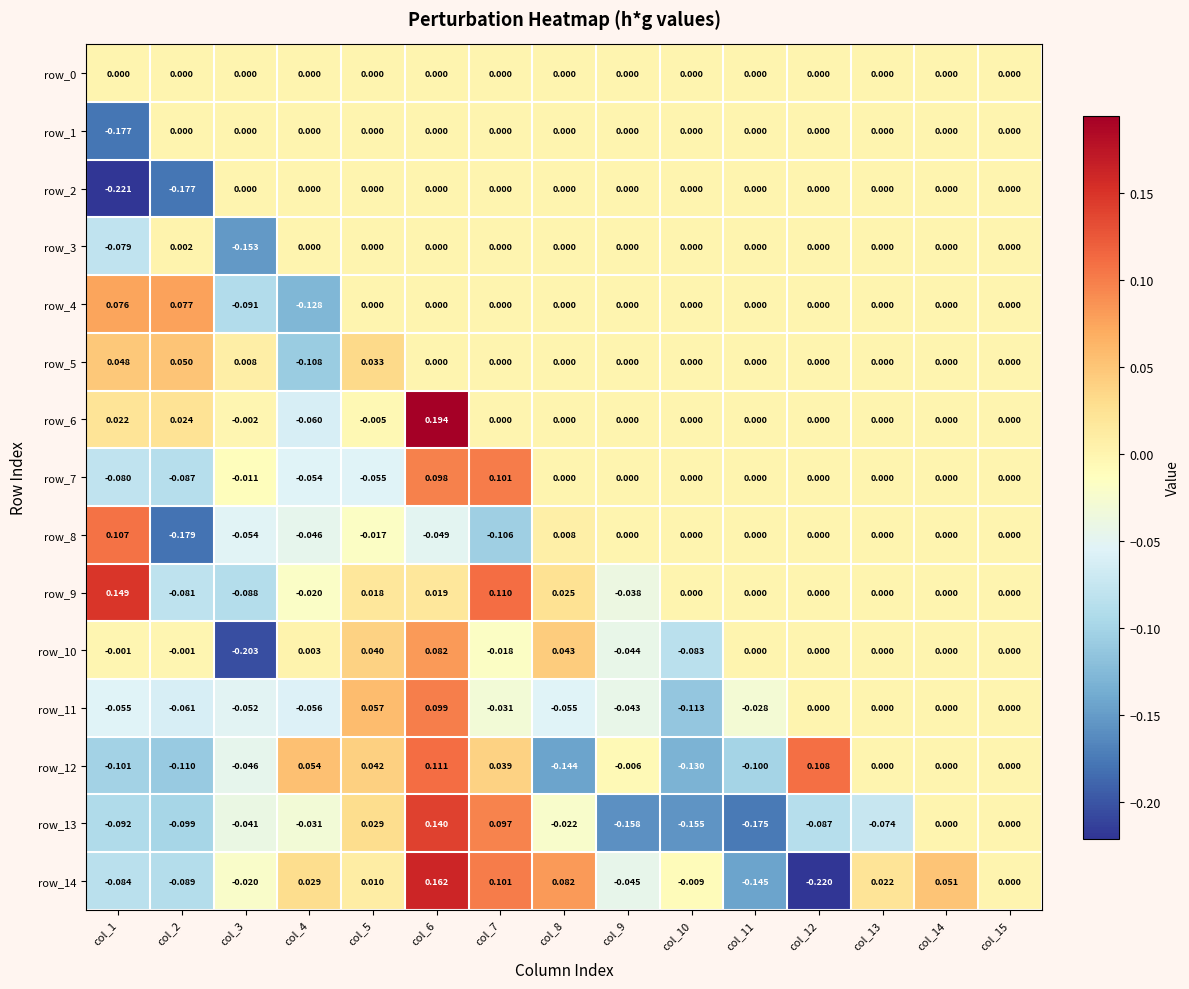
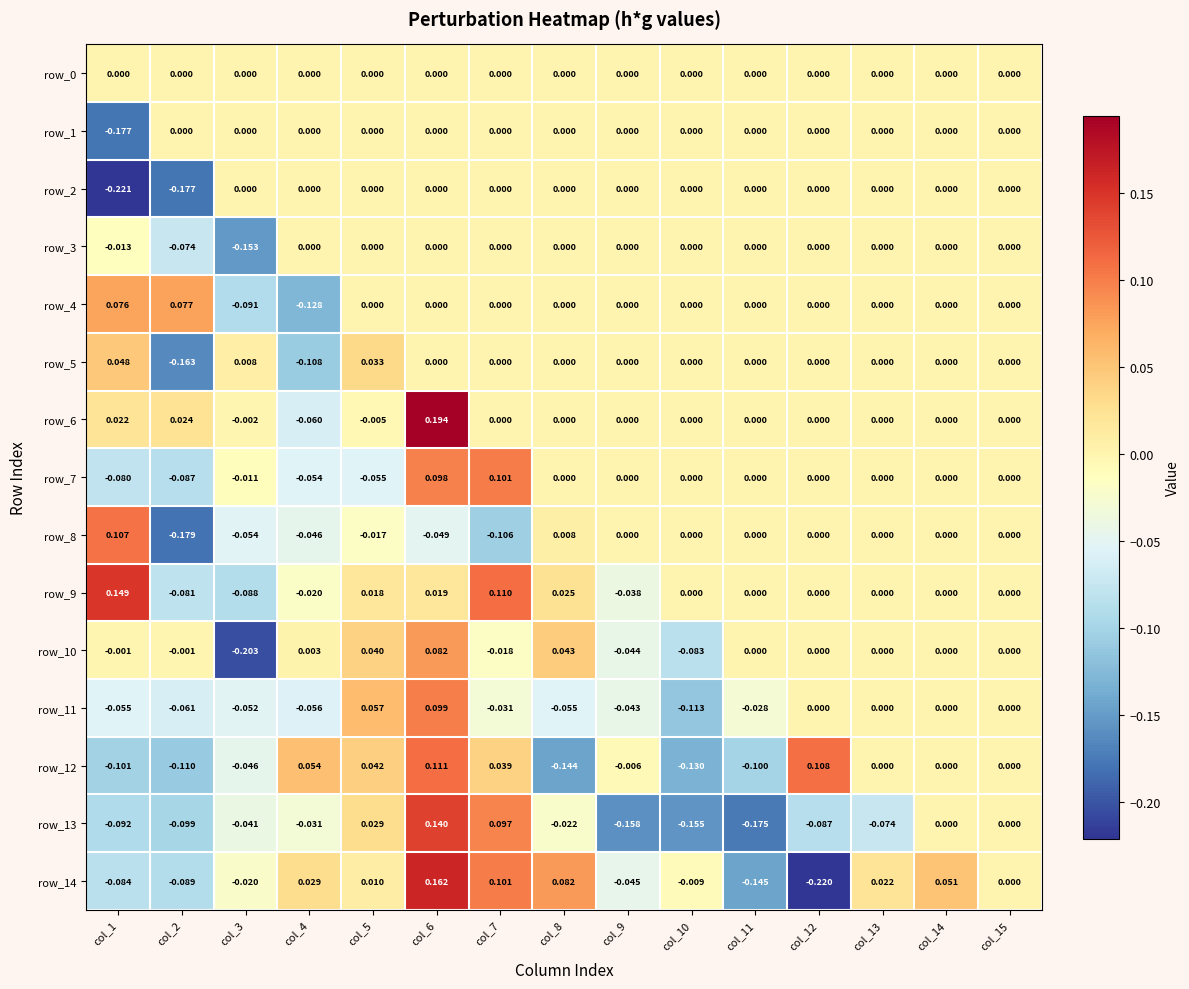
  {
    "row_3": {
-     "col_1": -0.079,
-     "col_2": 0.002,
+     "col_1": -0.013,
+     "col_2": -0.074,
      "col_3": -0.153,
      "col_4": 0.000,
      "col_5": 0.000,
      "col_6": 0.000,
      "col_7": 0.000,
      "col_8": 0.000,
      "col_9": 0.000,
      "col_10": 0.000,
      "col_11": 0.000,
      "col_12": 0.000,
      "col_13": 0.000,
      "col_14": 0.000,
      "col_15": 0.000
    },
    "row_5": {
      "col_1": 0.048,
-     "col_2": 0.050,
+     "col_2": -0.163,
      "col_3": 0.008,
      "col_4": -0.108,
      "col_5": 0.033,
      "col_6": 0.000,
      "col_7": 0.000,
      "col_8": 0.000,
      "col_9": 0.000,
      "col_10": 0.000,
      "col_11": 0.000,
      "col_12": 0.000,
      "col_13": 0.000,
      "col_14": 0.000,
      "col_15": 0.000
    }
  }
